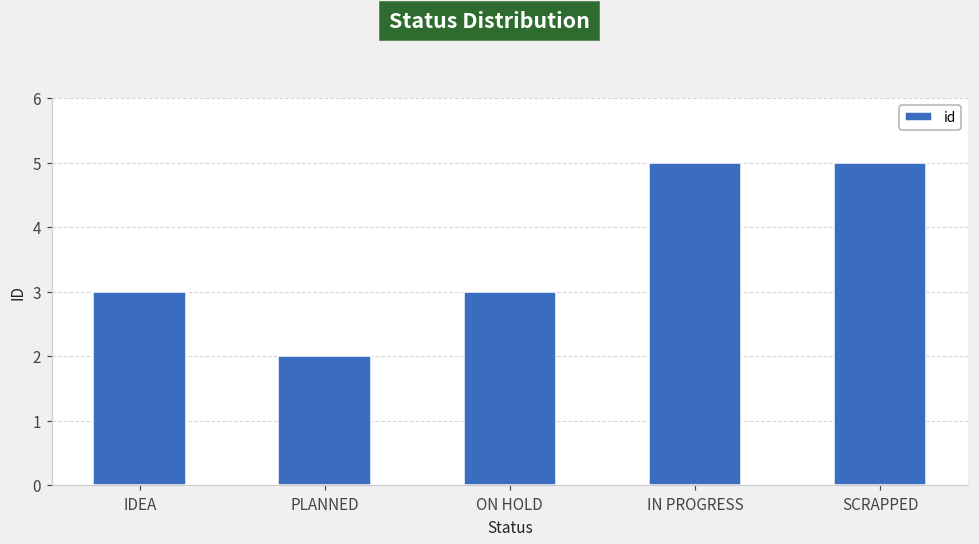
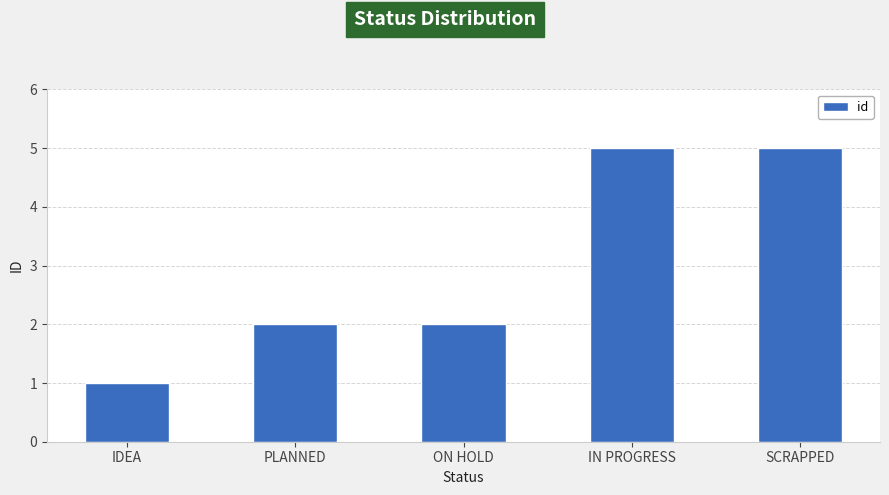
  {
-   "IDEA": 3,
+   "IDEA": 1,
    "PLANNED": 2,
-   "ON HOLD": 3,
+   "ON HOLD": 2,
    "IN PROGRESS": 5,
    "SCRAPPED": 5
  }
